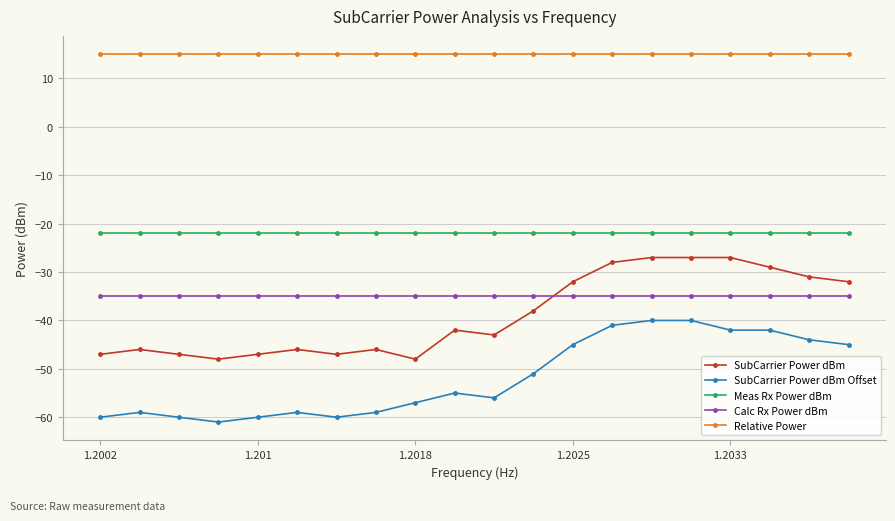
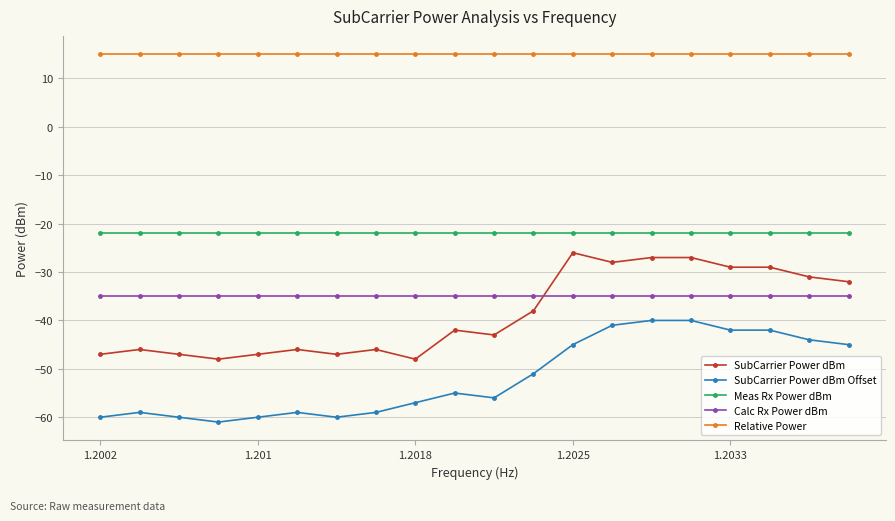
  {
    "SubCarrier Power dBm": {
      "1.2002": -47,
      "1.201": -47,
      "1.2018": -48,
-     "1.2025": -32,
-     "1.2033": -27
+     "1.2025": -26,
+     "1.2033": -29
    },
    "SubCarrier Power dBm Offset": {
      "1.2002": -60,
      "1.201": -60,
      "1.2018": -57,
      "1.2025": -45,
      "1.2033": -42
    },
    "Meas Rx Power dBm": {
      "1.2002": -22,
      "1.201": -22,
      "1.2018": -22,
      "1.2025": -22,
      "1.2033": -22
    },
    "Calc Rx Power dBm": {
      "1.2002": -35,
      "1.201": -35,
      "1.2018": -35,
      "1.2025": -35,
      "1.2033": -35
    },
    "Relative Power": {
      "1.2002": 15,
      "1.201": 15,
      "1.2018": 15,
      "1.2025": 15,
      "1.2033": 15
    }
  }
